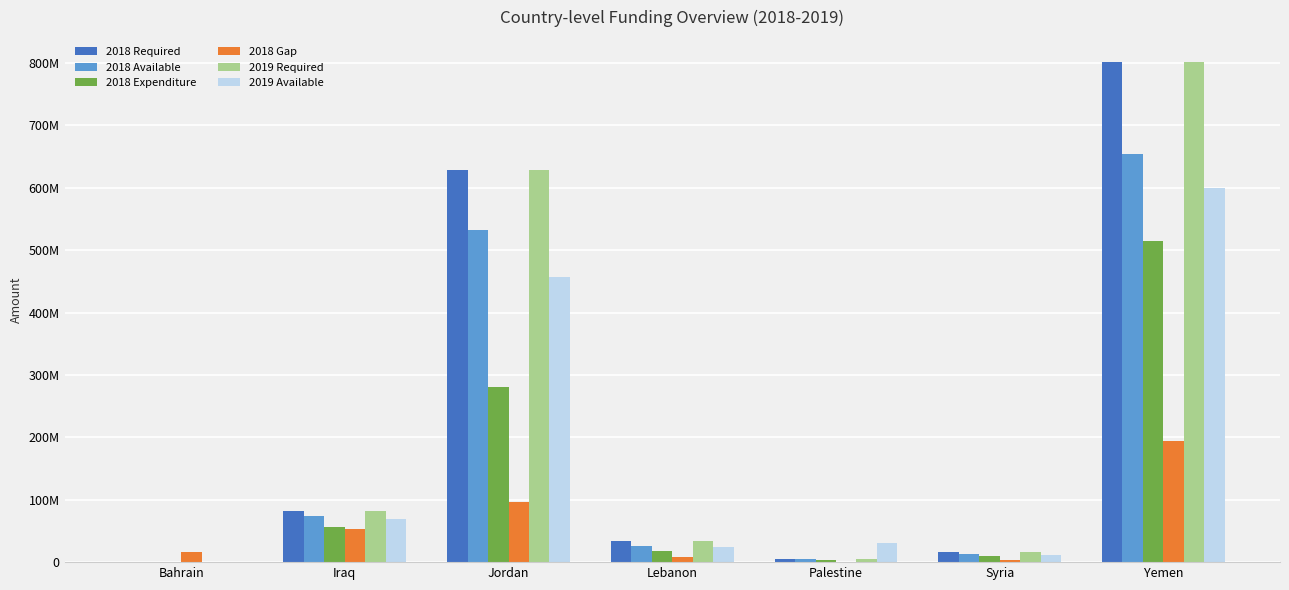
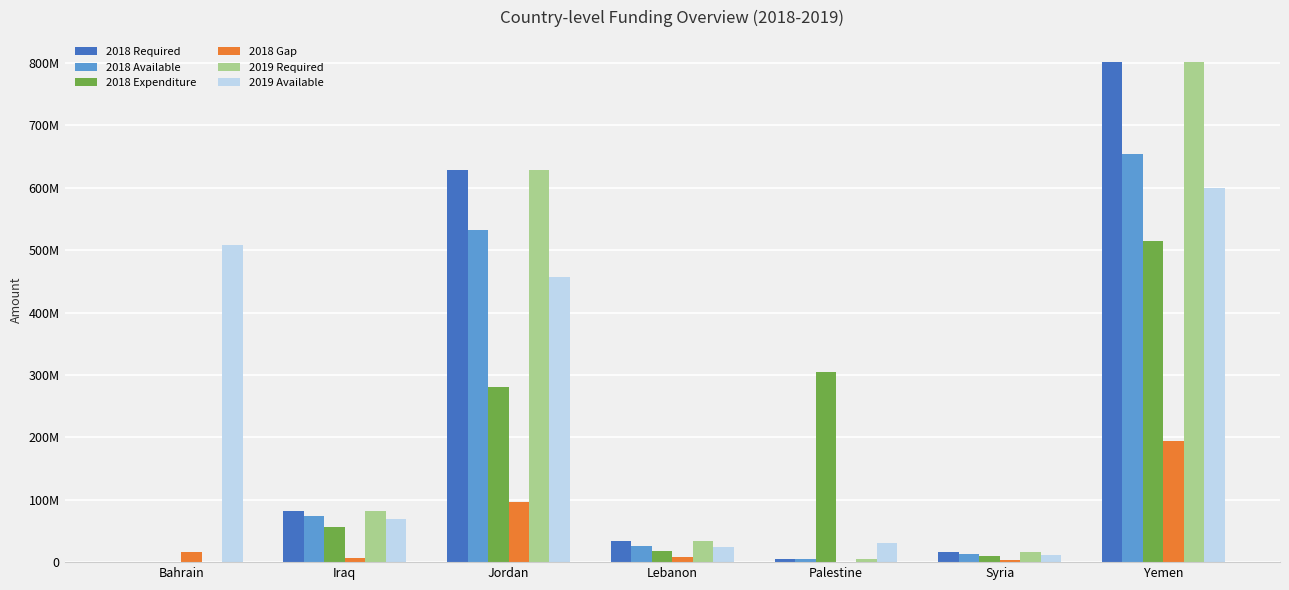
  {
    "2018 Expenditure": {
      "Iraq": 60000000,
      "Jordan": 280000000,
      "Lebanon": 20000000,
-     "Palestine": 0,
+     "Palestine": 300000000,
      "Syria": 10000000,
      "Yemen": 510000000
    },
    "2018 Gap": {
      "Bahrain": 20000000,
-     "Iraq": 50000000,
+     "Iraq": 10000000,
      "Jordan": 100000000,
      "Lebanon": 10000000,
      "Yemen": 190000000
    },
    "2019 Required": {
      "Iraq": 80000000,
      "Jordan": 630000000,
      "Lebanon": 30000000,
      "Palestine": 10000000,
      "Syria": 20000000,
      "Yemen": 800000000
    },
    "2019 Available": {
-     "Bahrain": 0,
+     "Bahrain": 510000000,
      "Iraq": 70000000,
      "Jordan": 460000000,
      "Lebanon": 20000000,
      "Palestine": 30000000,
      "Syria": 10000000,
      "Yemen": 600000000
    }
  }
